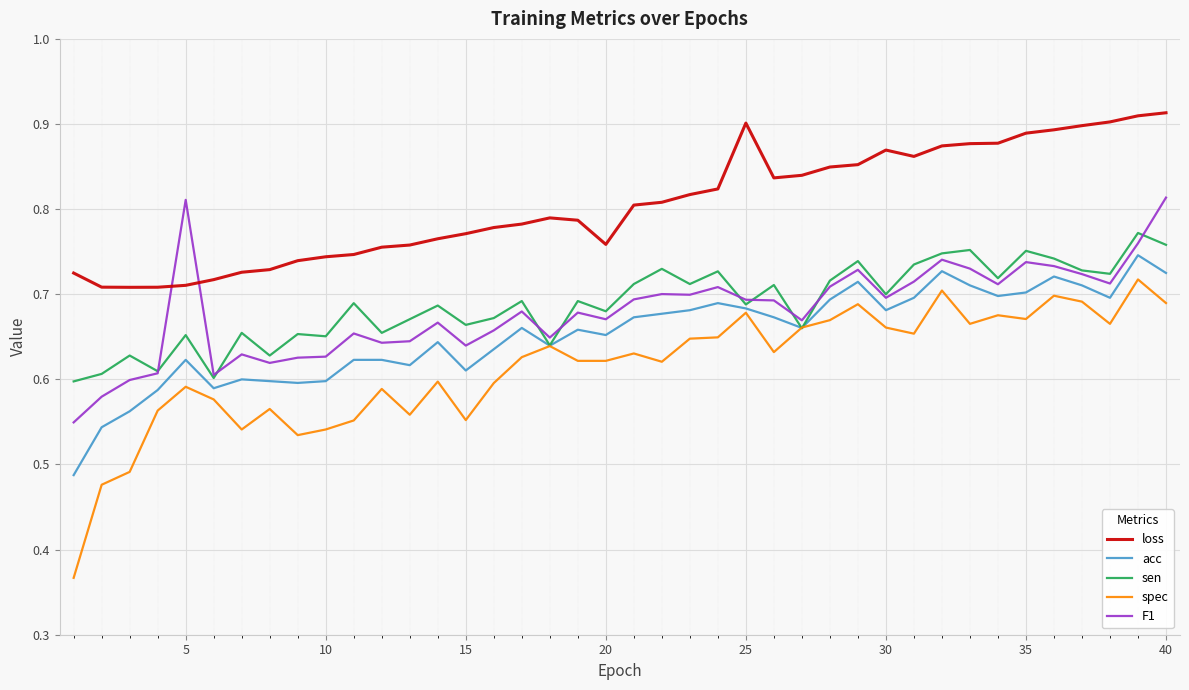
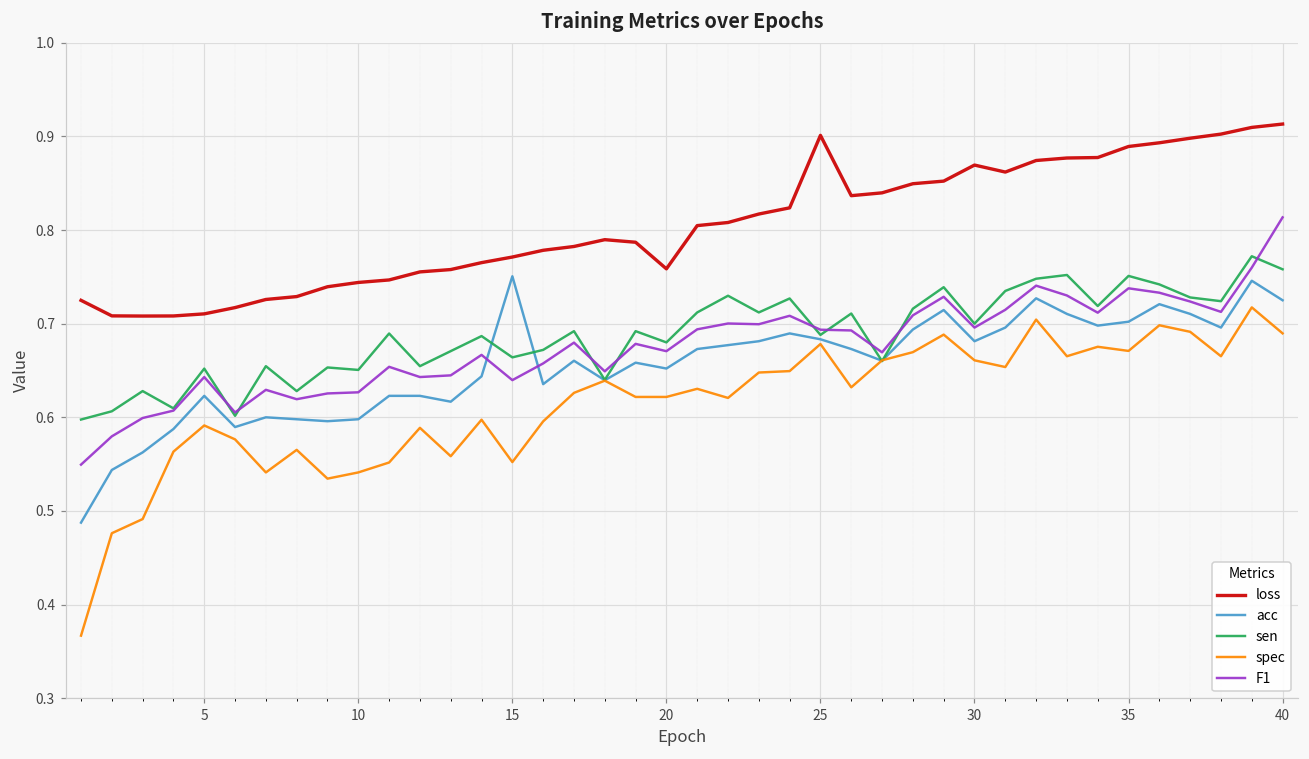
  {
    "loss": {
      "5": 0.71,
      "10": 0.74,
      "15": 0.77,
      "20": 0.76,
      "25": 0.90,
      "30": 0.87,
      "35": 0.89,
      "40": 0.91
    },
    "acc": {
      "5": 0.62,
      "10": 0.60,
-     "15": 0.61,
+     "15": 0.75,
      "20": 0.65,
      "25": 0.68,
      "30": 0.68,
      "35": 0.70,
      "40": 0.73
    },
    "sen": {
      "5": 0.65,
      "10": 0.65,
      "15": 0.66,
      "20": 0.68,
      "25": 0.69,
      "30": 0.70,
      "35": 0.75,
      "40": 0.76
    },
    "spec": {
      "5": 0.59,
      "10": 0.54,
      "15": 0.55,
      "20": 0.62,
      "25": 0.68,
      "30": 0.66,
      "35": 0.67,
      "40": 0.69
    },
    "F1": {
-     "5": 0.81,
+     "5": 0.64,
      "10": 0.63,
      "15": 0.64,
      "20": 0.67,
      "25": 0.69,
      "30": 0.70,
      "35": 0.74,
      "40": 0.81
    }
  }
